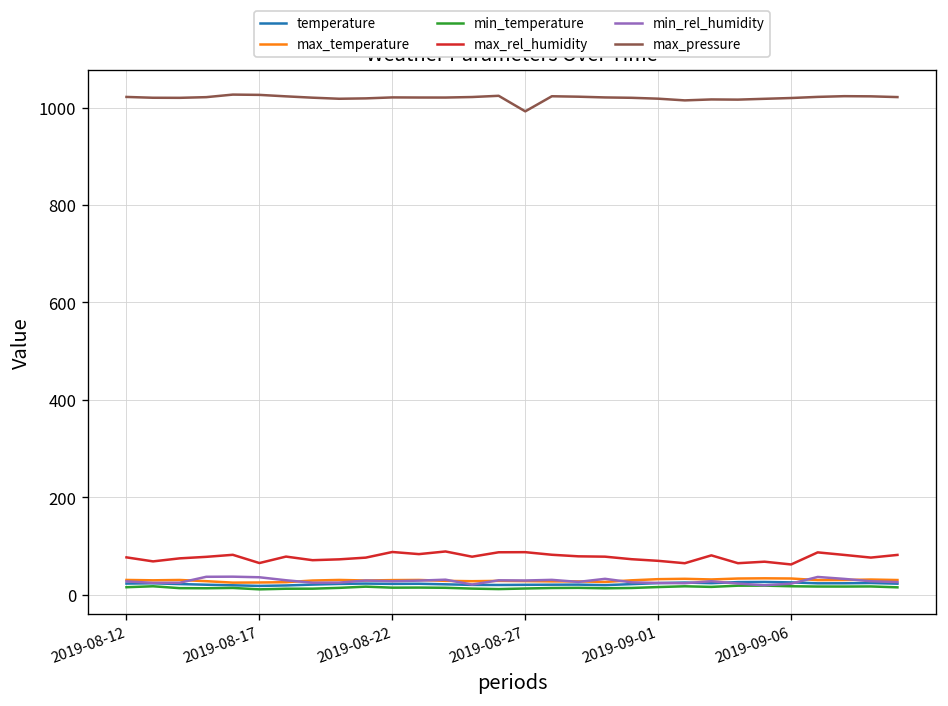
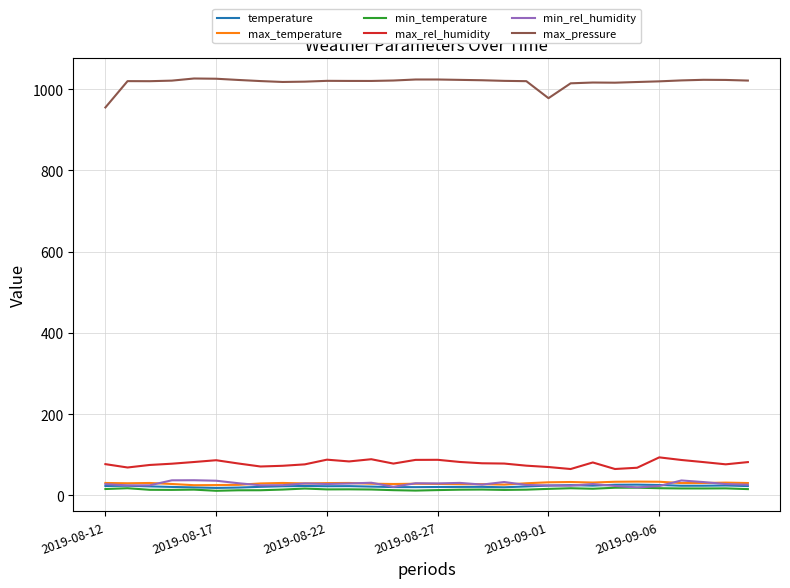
  {
    "temperature": {
      "2019-08-17": 20,
      "2019-08-27": 20
    },
    "max_temperature": {
      "2019-08-17": 30,
      "2019-09-01": 30,
      "2019-09-06": 30
    },
    "min_temperature": {
      "2019-08-12": 20,
      "2019-08-17": 10,
      "2019-08-22": 10,
      "2019-08-27": 10,
      "2019-09-01": 20
    },
    "max_rel_humidity": {
      "2019-08-12": 80,
-     "2019-08-17": 70,
+     "2019-08-17": 90,
      "2019-08-22": 90,
      "2019-08-27": 90,
      "2019-09-01": 70,
-     "2019-09-06": 60
+     "2019-09-06": 90
    },
    "min_rel_humidity": {
      "2019-08-17": 40
    },
    "max_pressure": {
-     "2019-08-12": 1020,
+     "2019-08-12": 960,
      "2019-08-17": 1030,
      "2019-08-22": 1020,
-     "2019-08-27": 990,
-     "2019-09-01": 1020,
+     "2019-08-27": 1020,
+     "2019-09-01": 980,
      "2019-09-06": 1020
    }
  }
